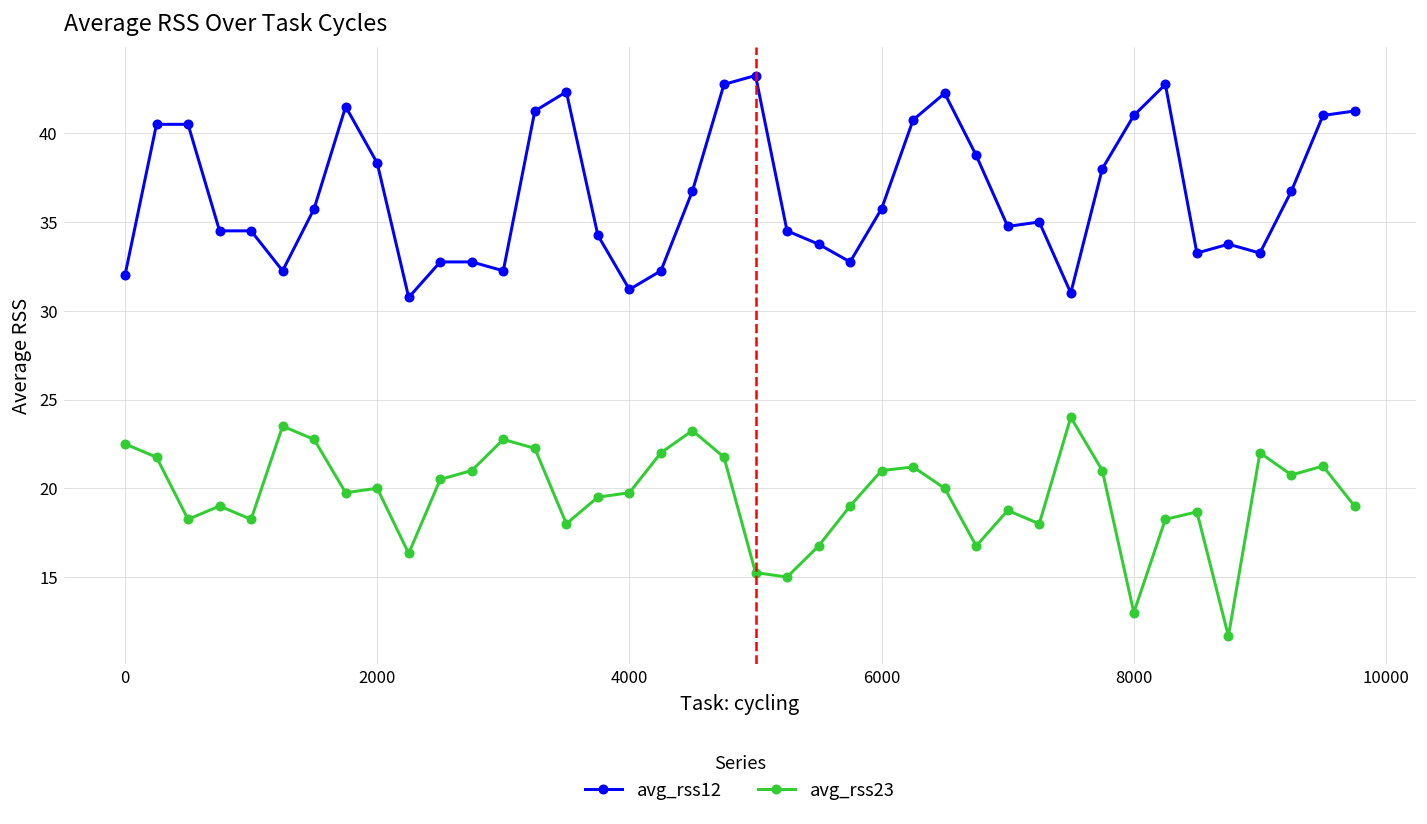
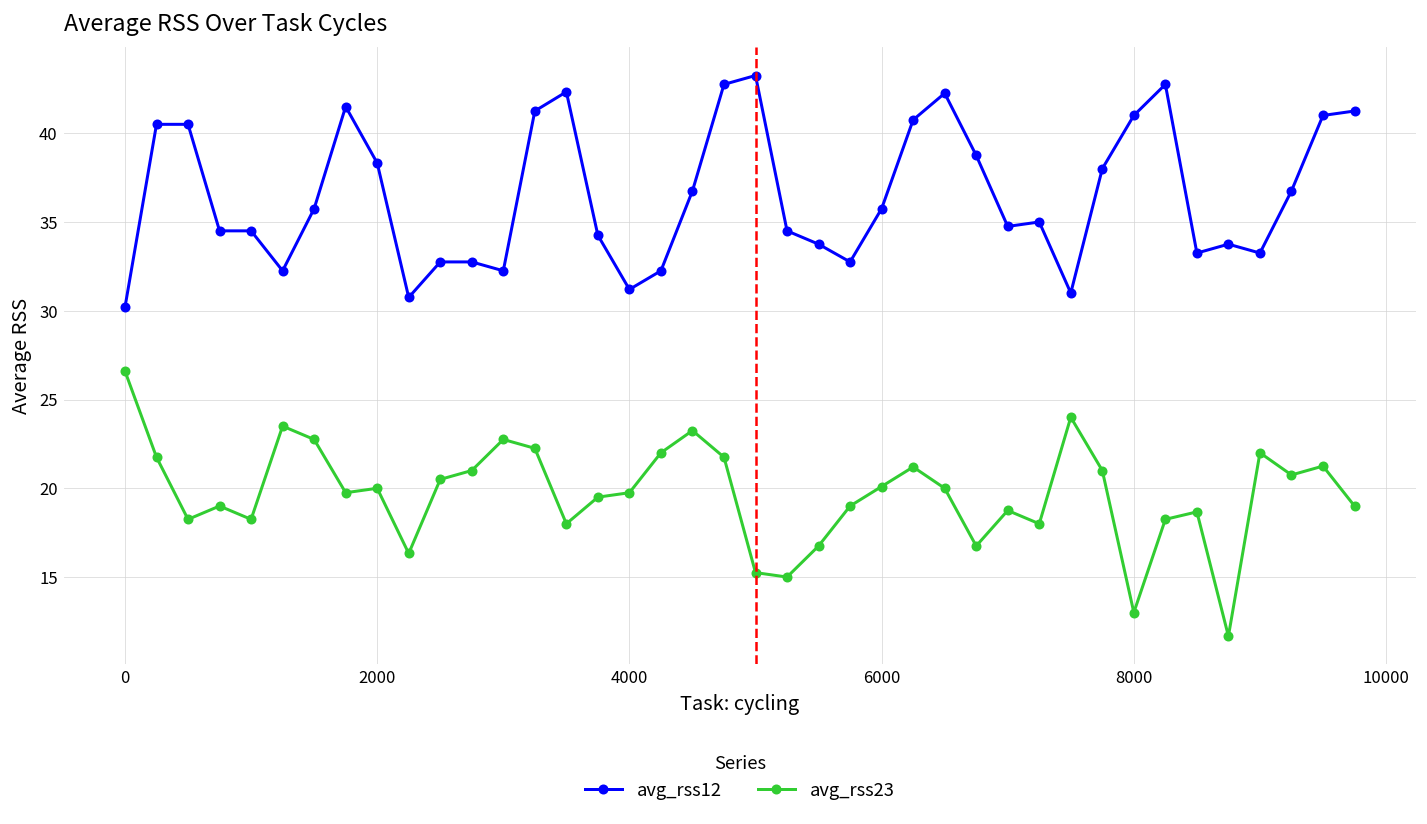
  {
    "avg_rss12": {
-     "0": 32.0,
+     "0": 30.2,
      "2000": 38.3,
      "4000": 31.2,
      "6000": 35.8,
      "8000": 41.0
    },
    "avg_rss23": {
-     "0": 22.5,
+     "0": 26.6,
      "2000": 20.0,
      "4000": 19.8,
-     "6000": 21.0,
+     "6000": 20.1,
      "8000": 13.0
    }
  }
